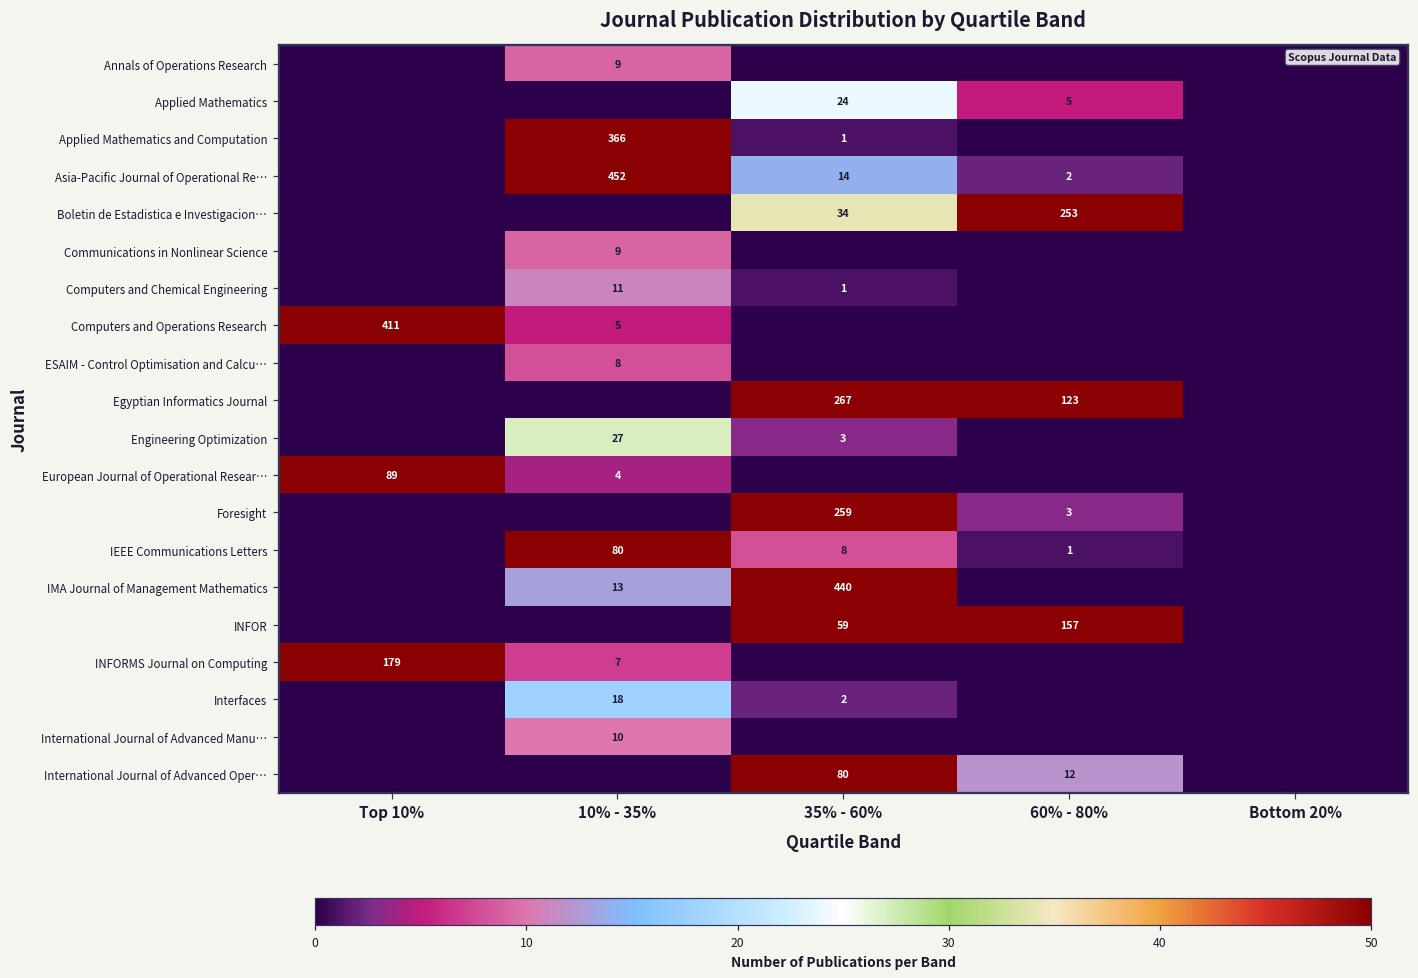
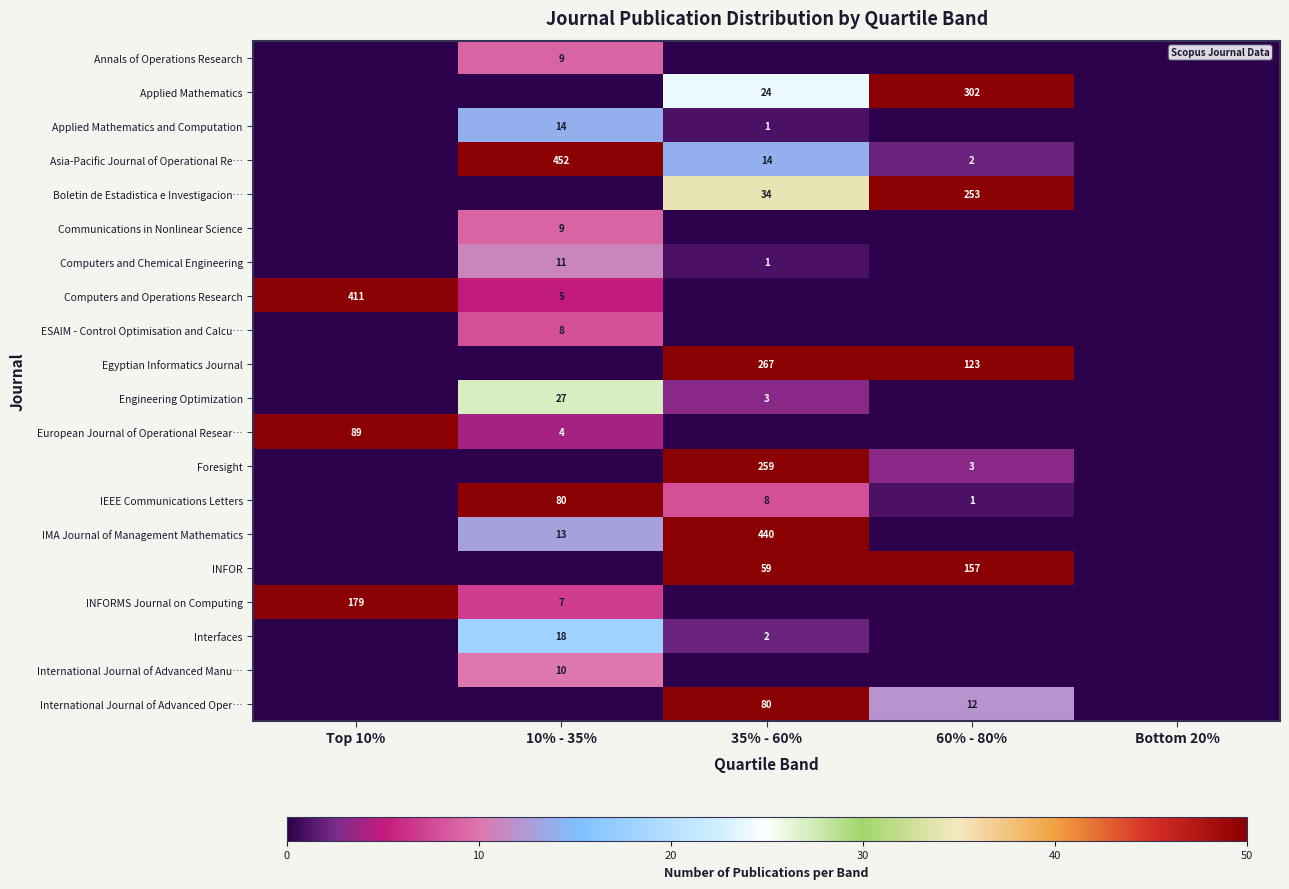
  {
    "Annals of Operations Research": {
      "10% - 35%": 9
    },
    "Applied Mathematics": {
      "35% - 60%": 24,
-     "60% - 80%": 5
+     "60% - 80%": 302
    },
    "Applied Mathematics and Computation": {
-     "10% - 35%": 366,
+     "10% - 35%": 14,
      "35% - 60%": 1
    },
    "Asia-Pacific Journal of Operational Re…": {
      "10% - 35%": 452,
      "35% - 60%": 14,
      "60% - 80%": 2
    },
    "Boletin de Estadistica e Investigacion…": {
      "35% - 60%": 34,
      "60% - 80%": 253
    },
    "Communications in Nonlinear Science": {
      "10% - 35%": 9
    },
    "Computers and Chemical Engineering": {
      "10% - 35%": 11,
      "35% - 60%": 1
    },
    "Computers and Operations Research": {
      "Top 10%": 411,
      "10% - 35%": 5
    },
    "ESAIM - Control Optimisation and Calcu…": {
      "10% - 35%": 8
    },
    "Egyptian Informatics Journal": {
      "35% - 60%": 267,
      "60% - 80%": 123
    },
    "Engineering Optimization": {
      "10% - 35%": 27,
      "35% - 60%": 3
    },
    "European Journal of Operational Resear…": {
      "Top 10%": 89,
      "10% - 35%": 4
    },
    "Foresight": {
      "35% - 60%": 259,
      "60% - 80%": 3
    },
    "IEEE Communications Letters": {
      "10% - 35%": 80,
      "35% - 60%": 8,
      "60% - 80%": 1
    },
    "IMA Journal of Management Mathematics": {
      "10% - 35%": 13,
      "35% - 60%": 440
    },
    "INFOR": {
      "35% - 60%": 59,
      "60% - 80%": 157
    },
    "INFORMS Journal on Computing": {
      "Top 10%": 179,
      "10% - 35%": 7
    },
    "Interfaces": {
      "10% - 35%": 18,
      "35% - 60%": 2
    },
    "International Journal of Advanced Manu…": {
      "10% - 35%": 10
    },
    "International Journal of Advanced Oper…": {
      "35% - 60%": 80,
      "60% - 80%": 12
    }
  }
